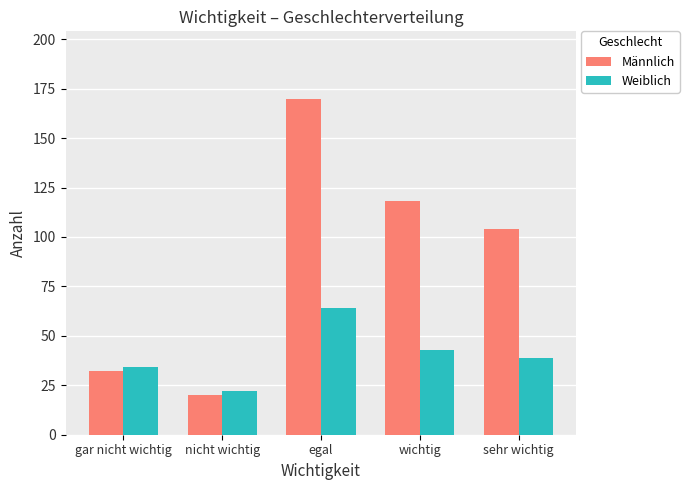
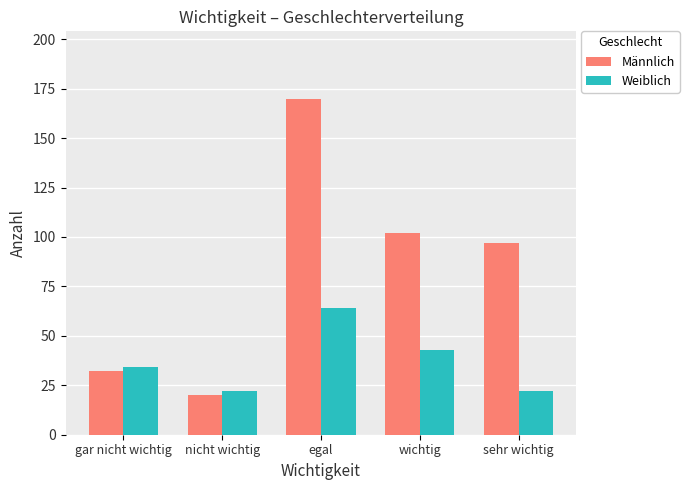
  {
    "Männlich": {
      "gar nicht wichtig": 32,
      "nicht wichtig": 20,
      "egal": 170,
-     "wichtig": 118,
-     "sehr wichtig": 104
+     "wichtig": 102,
+     "sehr wichtig": 97
    },
    "Weiblich": {
      "gar nicht wichtig": 34,
      "nicht wichtig": 22,
      "egal": 64,
      "wichtig": 43,
-     "sehr wichtig": 39
+     "sehr wichtig": 22
    }
  }
